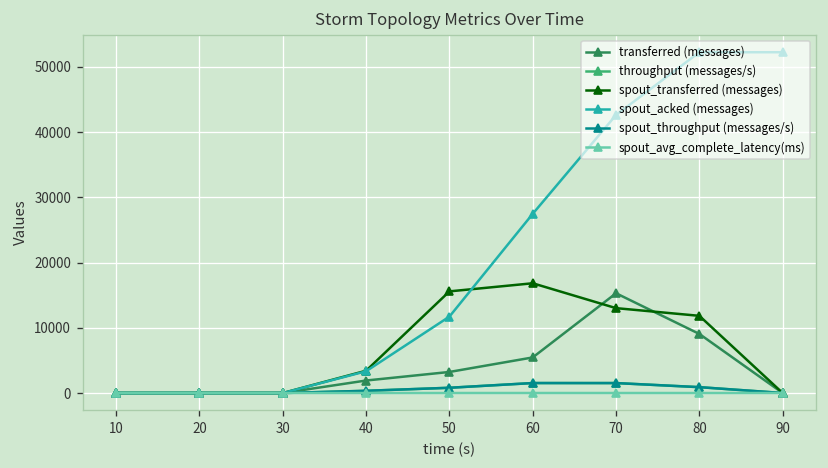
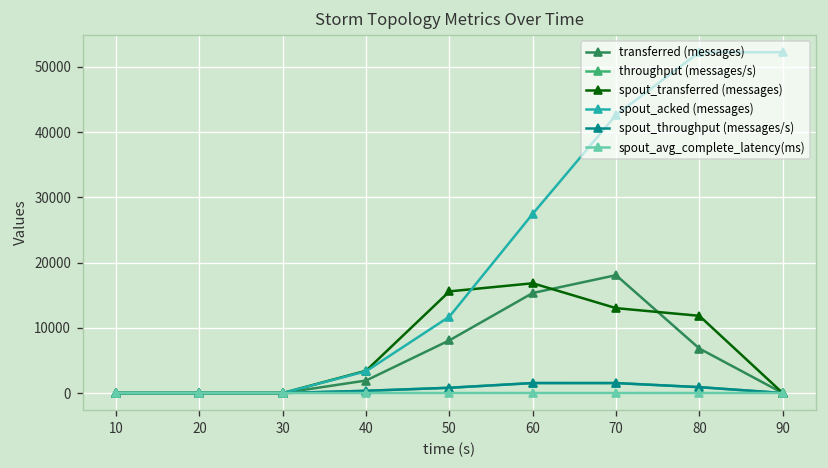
  {
    "transferred (messages)": {
      "40": 2000,
-     "50": 3000,
-     "60": 5000,
-     "70": 15000,
-     "80": 9000
+     "50": 8000,
+     "60": 15000,
+     "70": 18000,
+     "80": 7000
    },
    "spout_transferred (messages)": {
      "50": 16000,
      "60": 17000,
      "70": 13000,
      "80": 12000
    },
    "spout_avg_complete_latency(ms)": {
      "50": 0,
      "60": 0,
      "70": 0,
      "80": 0
    }
  }
